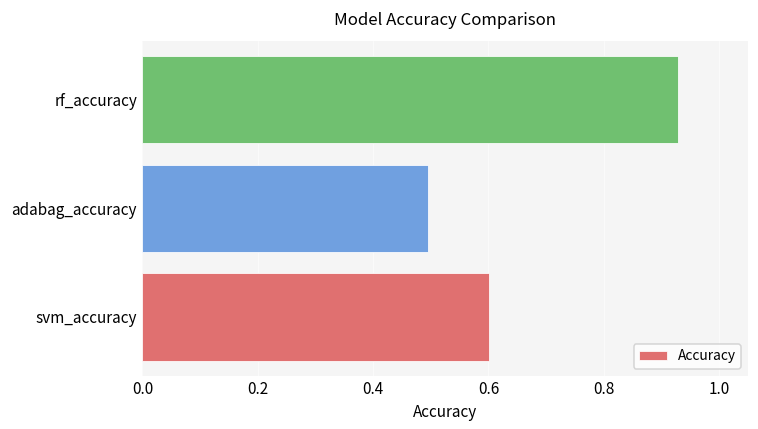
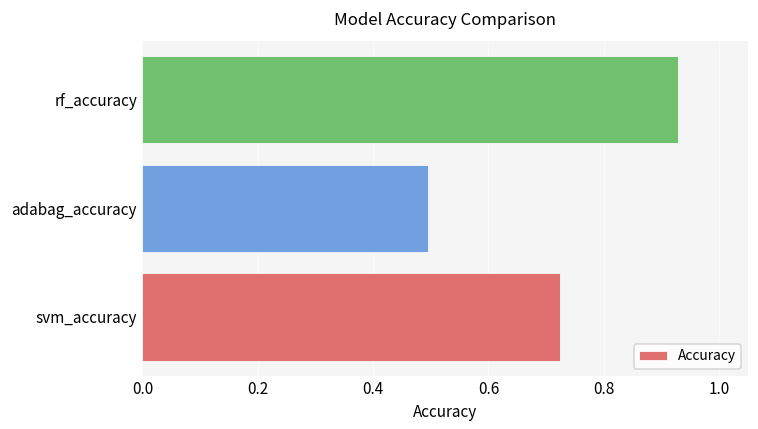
  {
    "rf_accuracy": 0.93,
    "adabag_accuracy": 0.50,
-   "svm_accuracy": 0.60
+   "svm_accuracy": 0.72
  }
